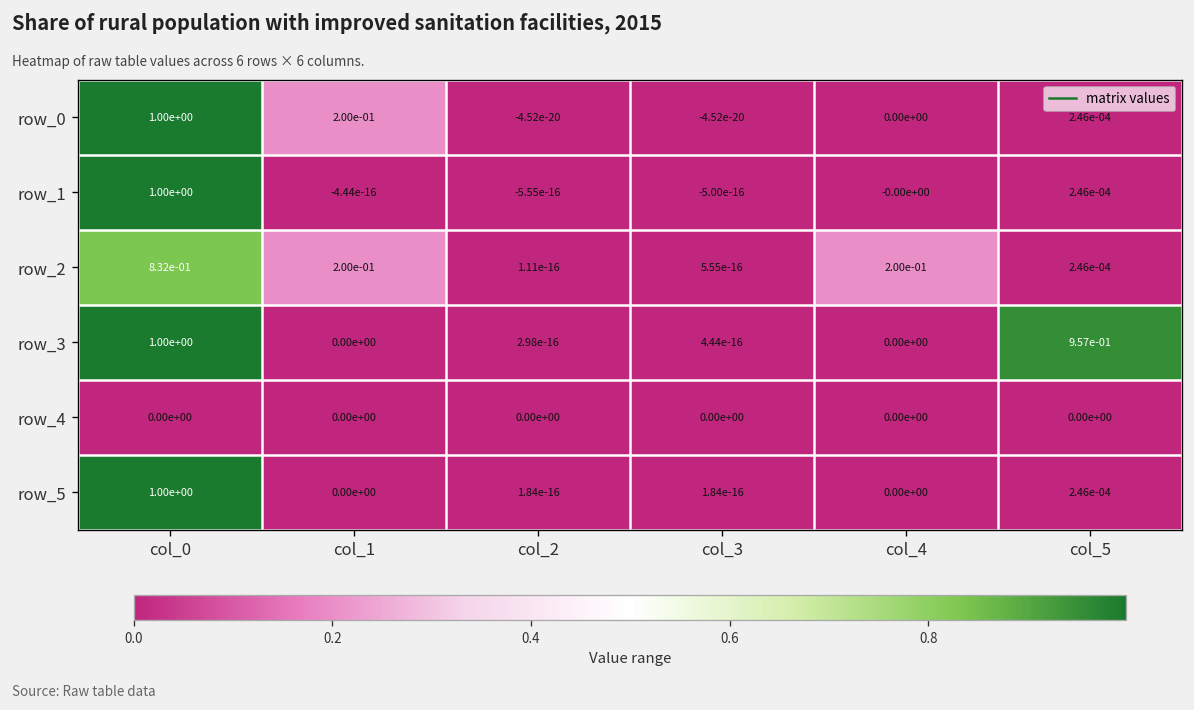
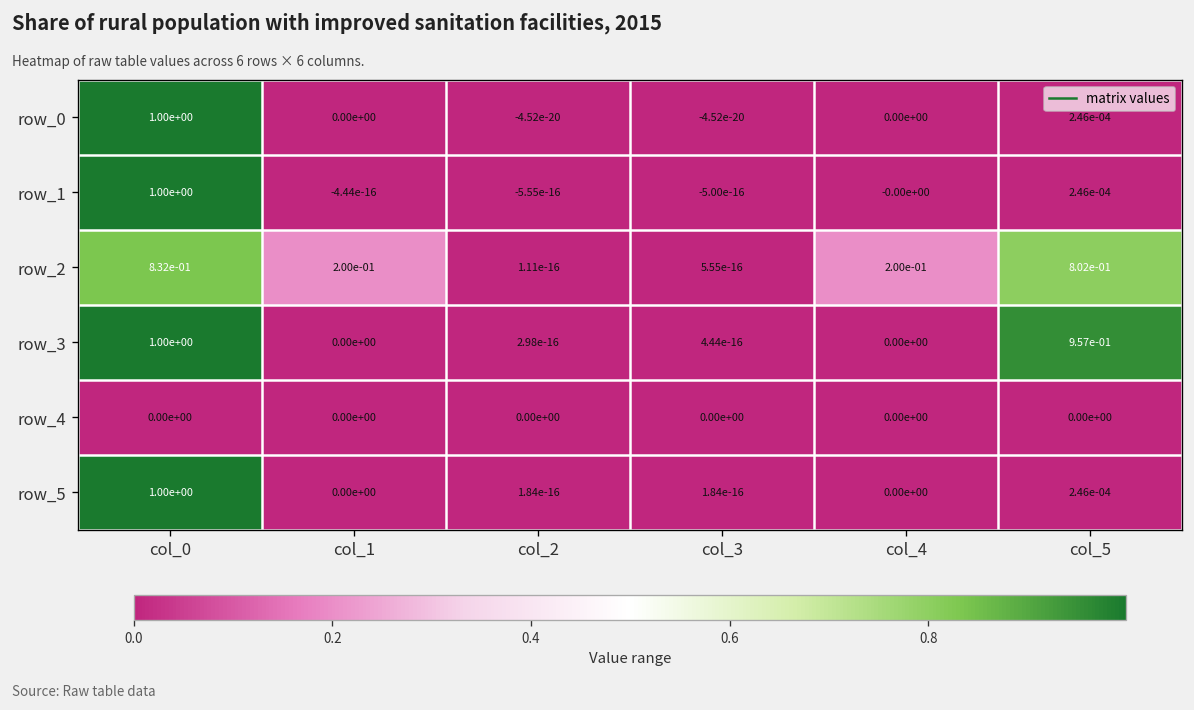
  {
    "row_0": {
      "col_0": "1.00e+00",
-     "col_1": "2.00e-01",
+     "col_1": "0.00e+00",
      "col_2": "-4.52e-20",
      "col_3": "-4.52e-20",
      "col_4": "0.00e+00",
      "col_5": "2.46e-04"
    },
    "row_1": {
      "col_0": "1.00e+00",
      "col_1": "-4.44e-16",
      "col_2": "-5.55e-16",
      "col_3": "-5.00e-16",
      "col_4": "-0.00e+00",
      "col_5": "2.46e-04"
    },
    "row_2": {
      "col_0": "8.32e-01",
      "col_1": "2.00e-01",
      "col_2": "1.11e-16",
      "col_3": "5.55e-16",
      "col_4": "2.00e-01",
-     "col_5": "2.46e-04"
+     "col_5": "8.02e-01"
    },
    "row_3": {
      "col_0": "1.00e+00",
      "col_1": "0.00e+00",
      "col_2": "2.98e-16",
      "col_3": "4.44e-16",
      "col_4": "0.00e+00",
      "col_5": "9.57e-01"
    },
    "row_4": {
      "col_0": "0.00e+00",
      "col_1": "0.00e+00",
      "col_2": "0.00e+00",
      "col_3": "0.00e+00",
      "col_4": "0.00e+00",
      "col_5": "0.00e+00"
    },
    "row_5": {
      "col_0": "1.00e+00",
      "col_1": "0.00e+00",
      "col_2": "1.84e-16",
      "col_3": "1.84e-16",
      "col_4": "0.00e+00",
      "col_5": "2.46e-04"
    }
  }
